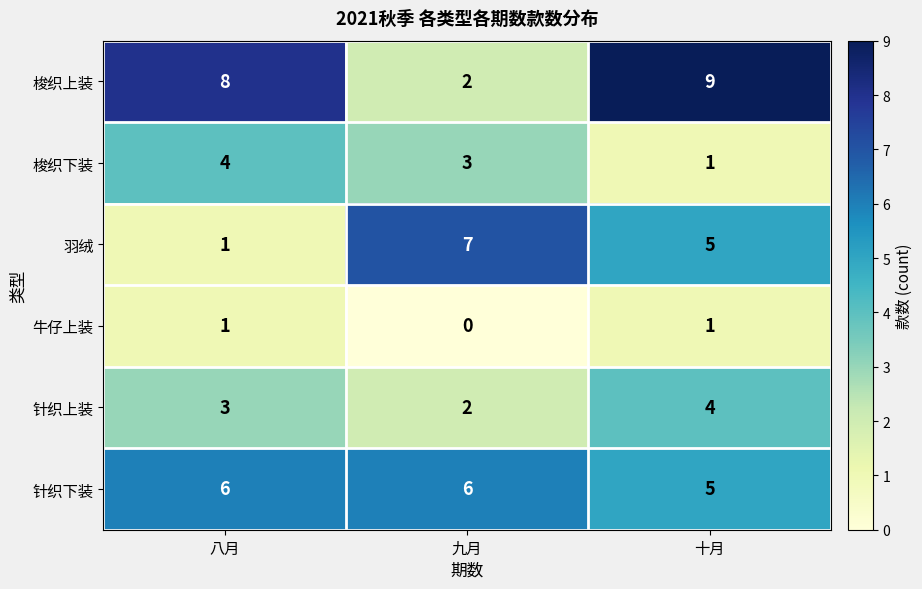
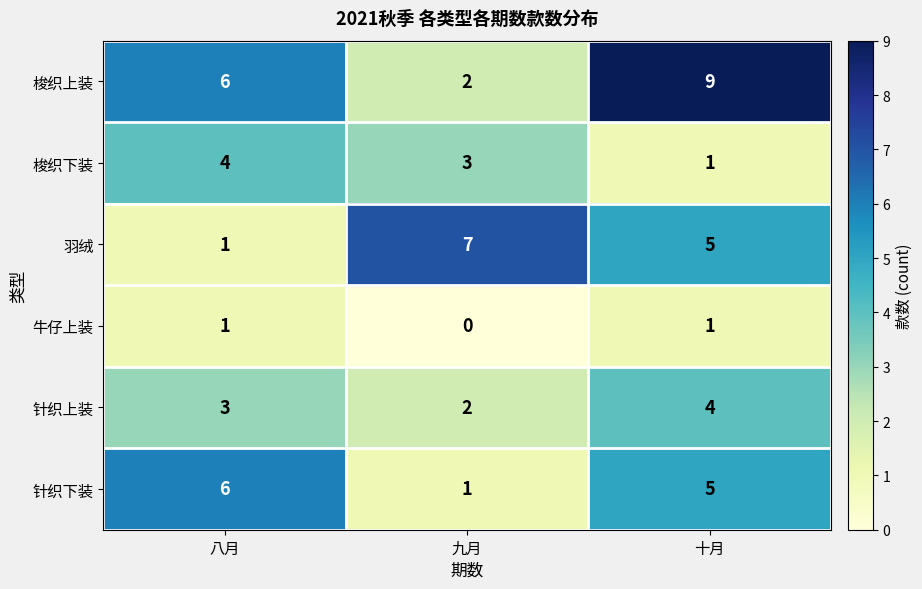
  {
    "梭织上装": {
-     "八月": 8,
+     "八月": 6,
      "九月": 2,
      "十月": 9
    },
    "梭织下装": {
      "八月": 4,
      "九月": 3,
      "十月": 1
    },
    "羽绒": {
      "八月": 1,
      "九月": 7,
      "十月": 5
    },
    "牛仔上装": {
      "八月": 1,
      "九月": 0,
      "十月": 1
    },
    "针织上装": {
      "八月": 3,
      "九月": 2,
      "十月": 4
    },
    "针织下装": {
      "八月": 6,
-     "九月": 6,
+     "九月": 1,
      "十月": 5
    }
  }
